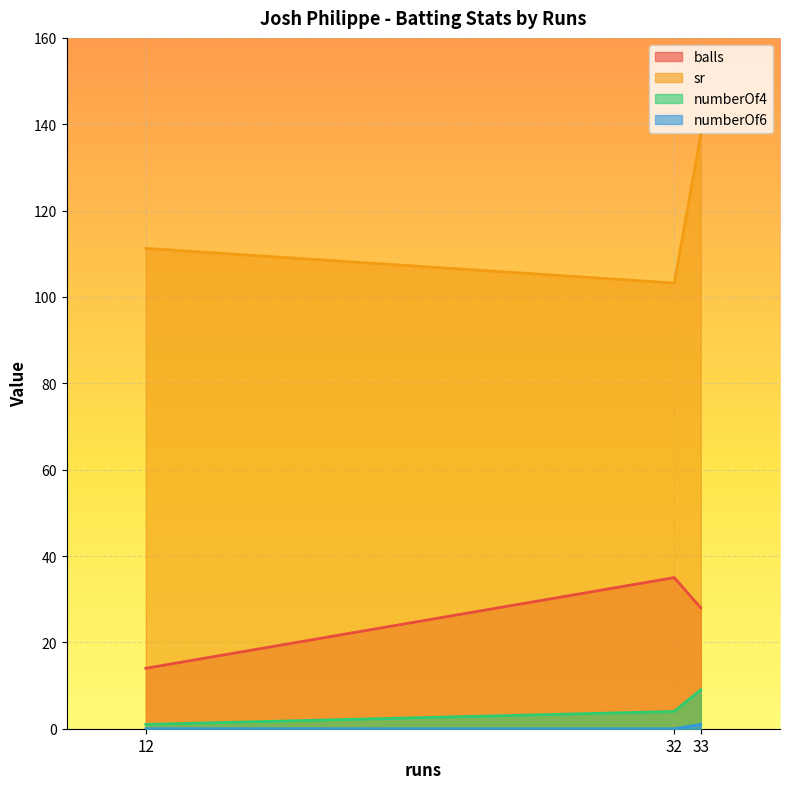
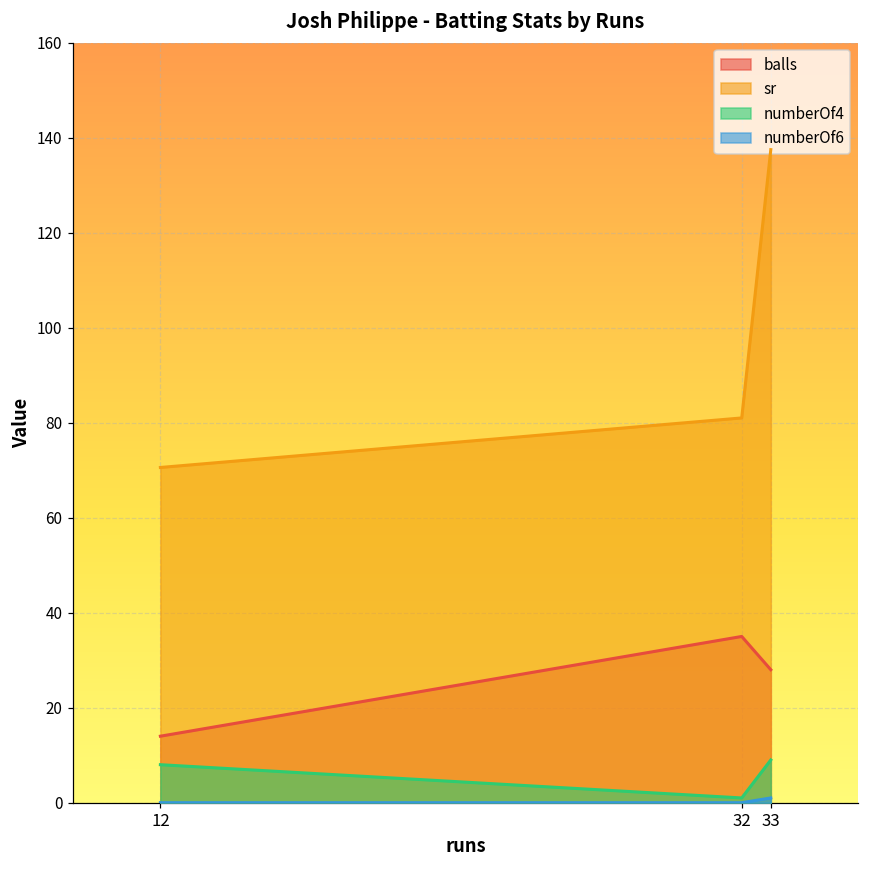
  {
    "balls": {
      "12": 14,
      "32": 35,
      "33": 28
    },
    "sr": {
-     "12": 111,
-     "32": 103,
+     "12": 71,
+     "32": 81,
      "33": 138
    },
    "numberOf4": {
-     "12": 1,
-     "32": 4,
+     "12": 8,
+     "32": 1,
      "33": 9
    },
    "numberOf6": {
      "12": 0,
      "32": 0,
      "33": 1
    }
  }
